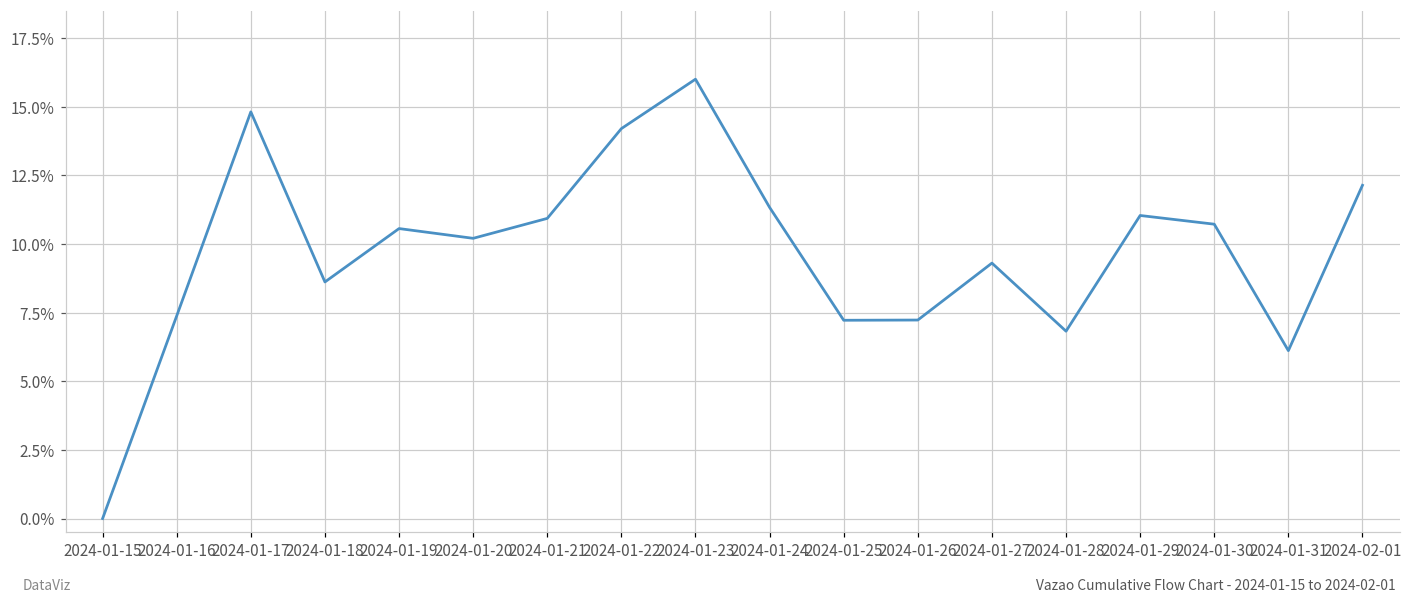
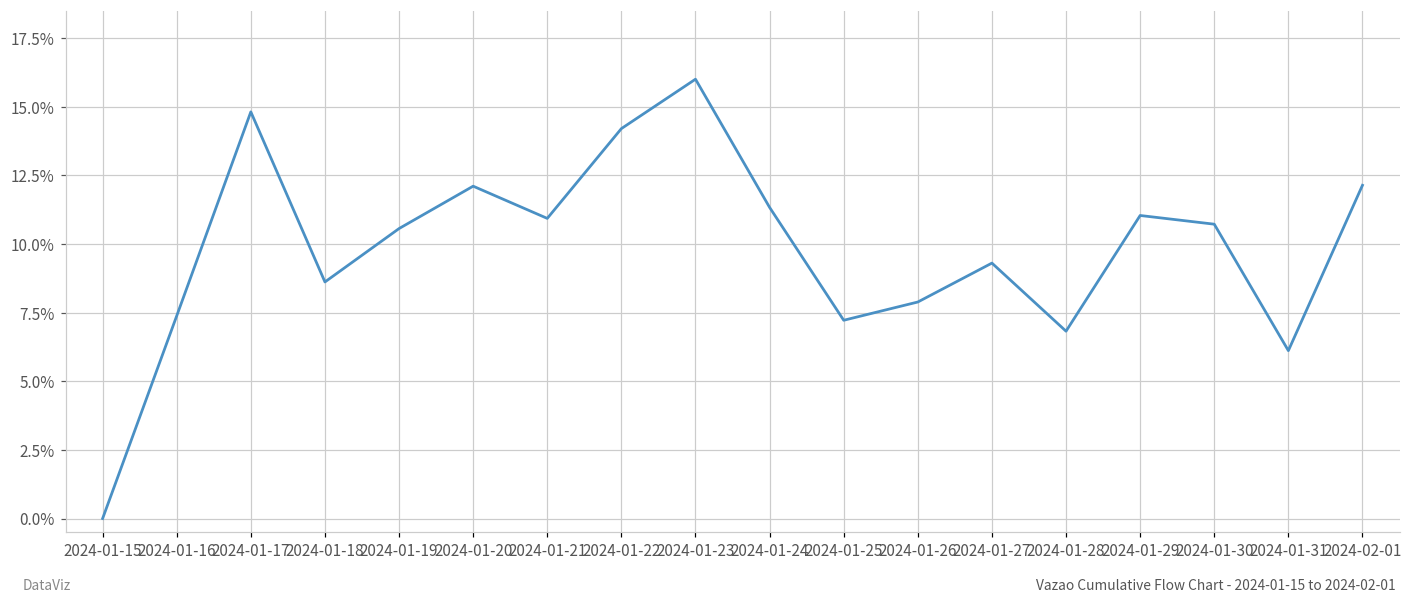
  {
    "2024-01-15": "0.0%",
    "2024-01-16": "7.4%",
    "2024-01-17": "14.8%",
    "2024-01-18": "8.6%",
    "2024-01-19": "10.6%",
-   "2024-01-20": "10.2%",
+   "2024-01-20": "12.1%",
    "2024-01-21": "10.9%",
    "2024-01-22": "14.2%",
    "2024-01-23": "16.0%",
    "2024-01-24": "11.3%",
    "2024-01-25": "7.2%",
-   "2024-01-26": "7.2%",
+   "2024-01-26": "7.9%",
    "2024-01-27": "9.3%",
    "2024-01-28": "6.8%",
    "2024-01-29": "11.0%",
    "2024-01-30": "10.7%",
    "2024-01-31": "6.1%",
    "2024-02-01": "12.1%"
  }
